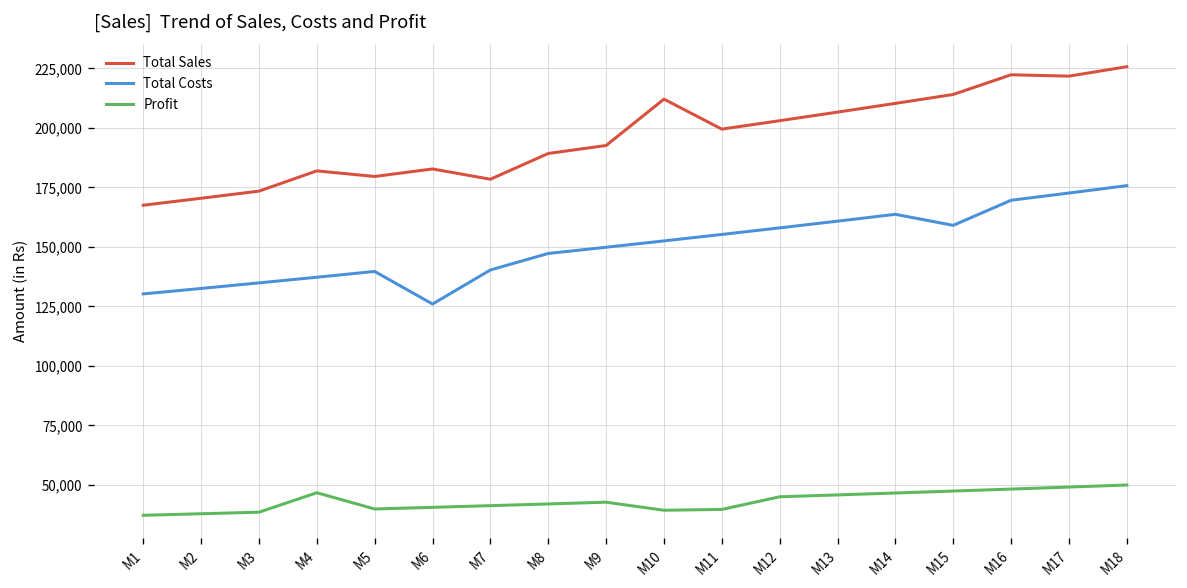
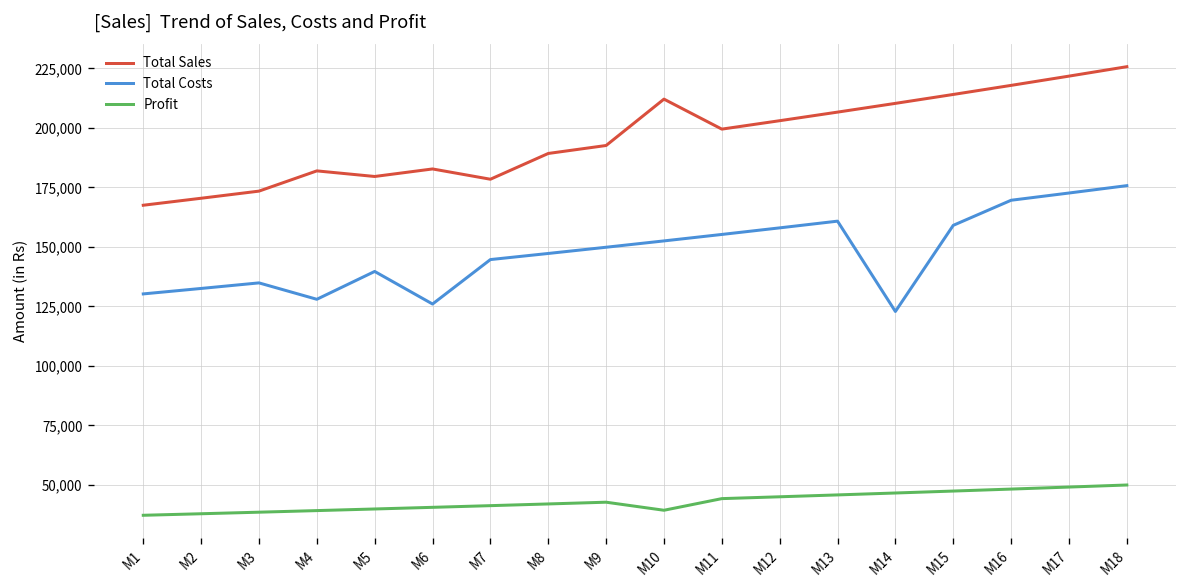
  {
    "Total Sales": {
      "M1": "168,000",
      "M2": "170,000",
      "M3": "173,000",
      "M4": "182,000",
      "M5": "180,000",
      "M6": "183,000",
      "M7": "178,000",
      "M8": "189,000",
      "M9": "193,000",
      "M10": "212,000",
      "M11": "199,000",
      "M12": "203,000",
      "M13": "207,000",
      "M14": "210,000",
      "M15": "214,000",
-     "M16": "222,000",
+     "M16": "218,000",
      "M17": "222,000",
      "M18": "226,000"
    },
    "Total Costs": {
      "M1": "130,000",
      "M2": "133,000",
      "M3": "135,000",
-     "M4": "137,000",
+     "M4": "128,000",
      "M5": "140,000",
      "M6": "126,000",
-     "M7": "140,000",
+     "M7": "145,000",
      "M8": "147,000",
      "M9": "150,000",
      "M10": "153,000",
      "M11": "155,000",
      "M12": "158,000",
      "M13": "161,000",
-     "M14": "164,000",
+     "M14": "123,000",
      "M15": "159,000",
      "M16": "170,000",
      "M17": "173,000",
      "M18": "176,000"
    },
    "Profit": {
      "M1": "37,000",
      "M2": "38,000",
      "M3": "39,000",
-     "M4": "47,000",
+     "M4": "39,000",
      "M5": "40,000",
      "M6": "41,000",
      "M7": "41,000",
      "M8": "42,000",
      "M9": "43,000",
      "M10": "39,000",
-     "M11": "40,000",
+     "M11": "44,000",
      "M12": "45,000",
      "M13": "46,000",
      "M14": "47,000",
      "M15": "47,000",
      "M16": "48,000",
      "M17": "49,000",
      "M18": "50,000"
    }
  }
